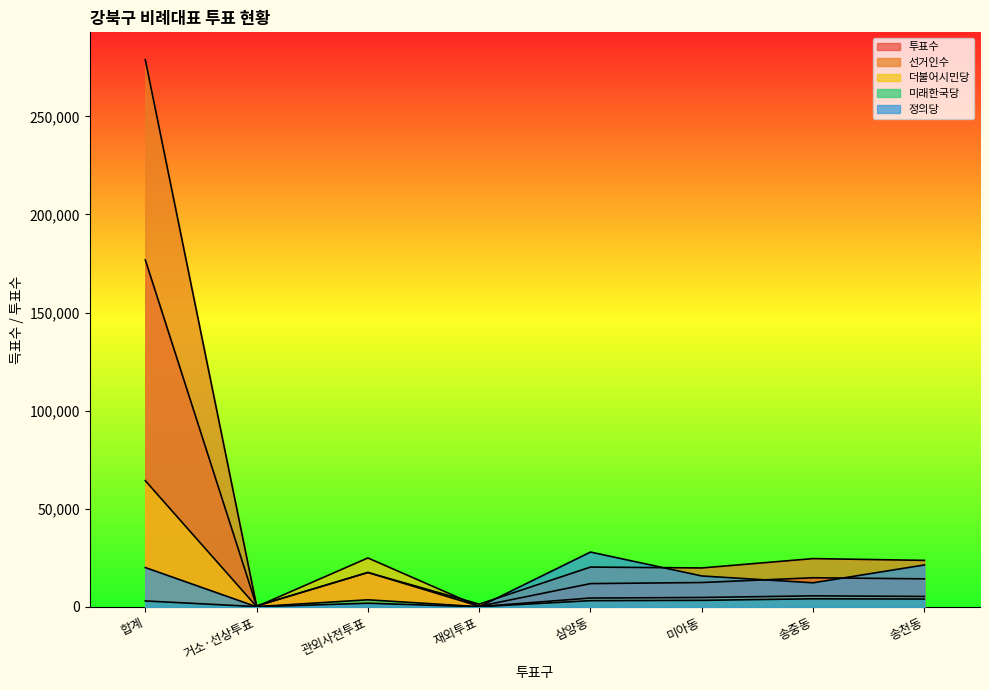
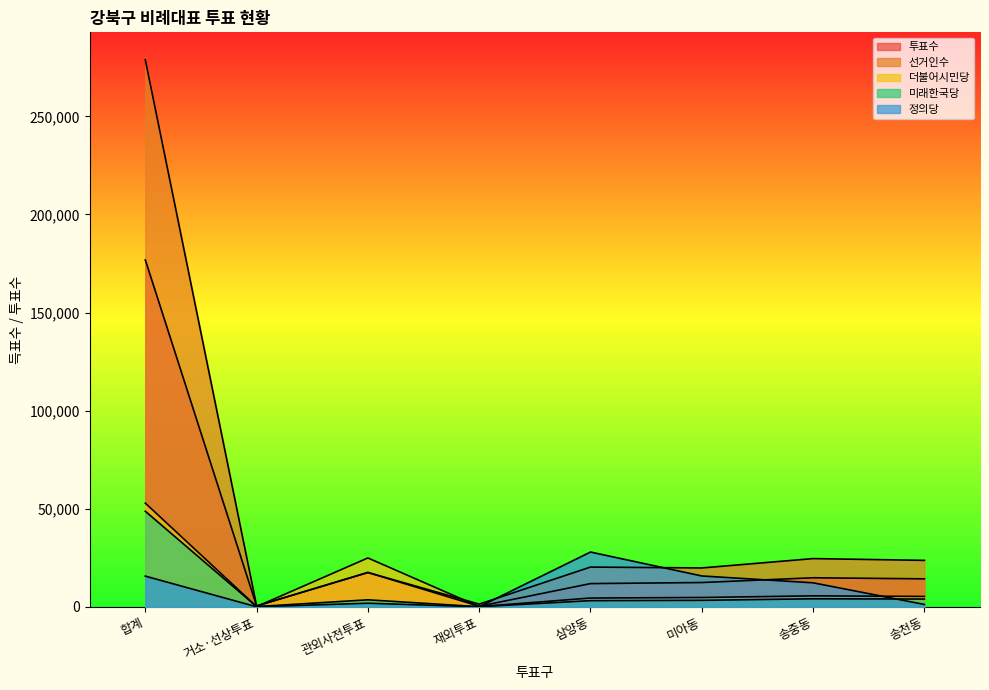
  {
    "더불어시민당": {
-     "합계": "64,000",
+     "합계": "53,000",
      "관외사전투표": "25,000",
      "삼양동": "4,000",
      "미아동": "5,000",
      "송중동": "6,000"
    },
    "미래한국당": {
-     "합계": "3,000",
+     "합계": "49,000",
      "관외사전투표": "4,000",
      "삼양동": "3,000",
      "미아동": "3,000",
      "송중동": "4,000"
    },
    "정의당": {
-     "합계": "20,000",
+     "합계": "16,000",
      "관외사전투표": "2,000",
      "삼양동": "28,000",
      "미아동": "16,000",
      "송중동": "12,000",
-     "송천동": "21,000"
+     "송천동": "1,000"
    }
  }
